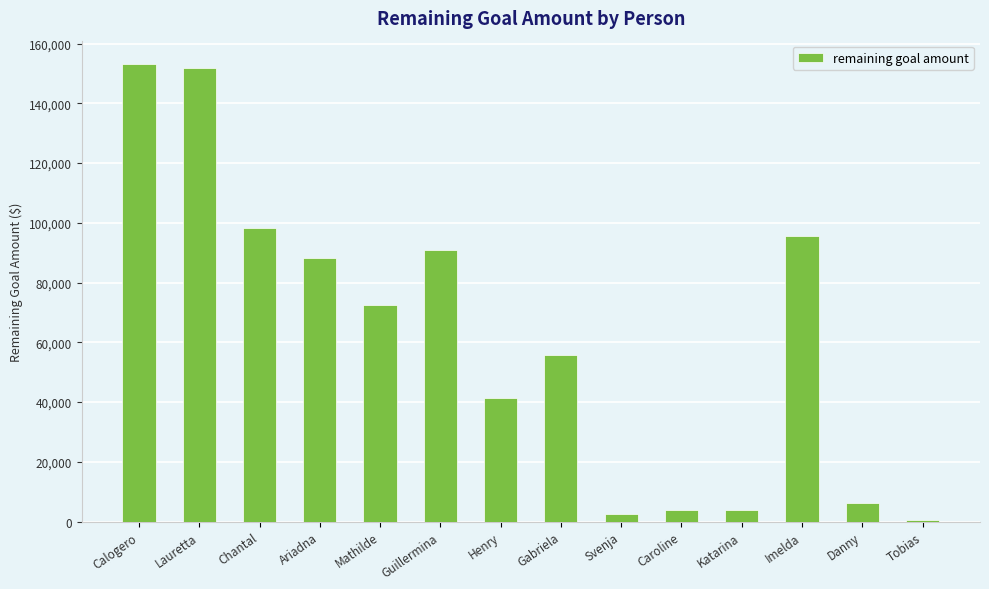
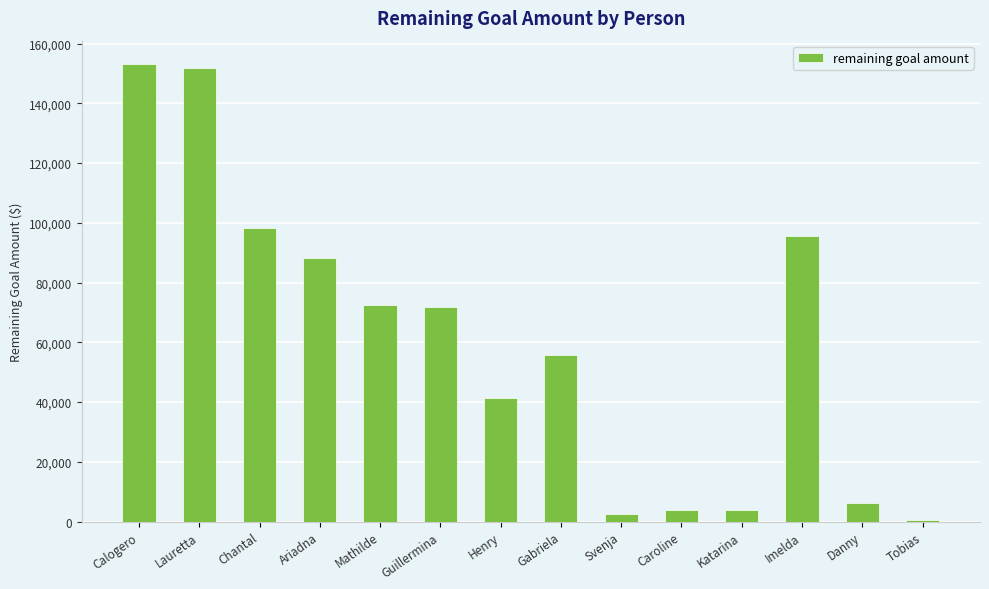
  {
    "Calogero": "153,000",
    "Lauretta": "152,000",
    "Chantal": "98,000",
    "Ariadna": "88,000",
    "Mathilde": "72,000",
-   "Guillermina": "91,000",
+   "Guillermina": "72,000",
    "Henry": "41,000",
    "Gabriela": "56,000",
    "Svenja": "3,000",
    "Caroline": "4,000",
    "Katarina": "4,000",
    "Imelda": "96,000",
    "Danny": "6,000"
  }
